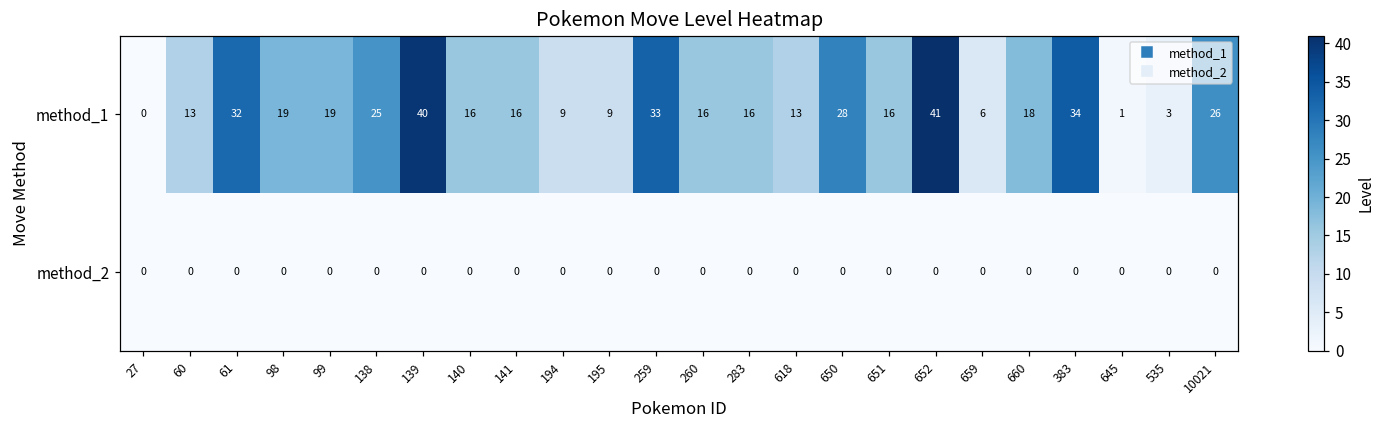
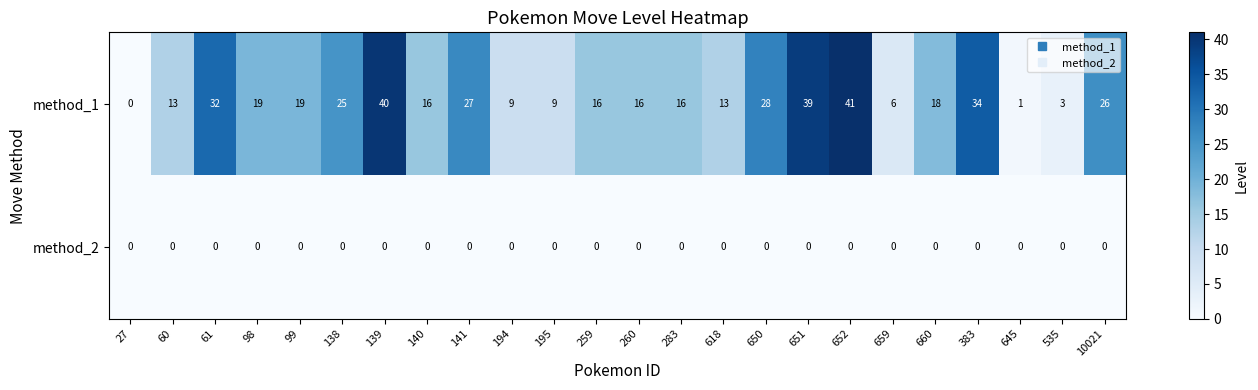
  {
    "method_1": {
      "27": 0,
      "60": 13,
      "61": 32,
      "98": 19,
      "99": 19,
      "138": 25,
      "139": 40,
      "140": 16,
-     "141": 16,
+     "141": 27,
      "194": 9,
      "195": 9,
-     "259": 33,
+     "259": 16,
      "260": 16,
      "283": 16,
      "618": 13,
      "650": 28,
-     "651": 16,
+     "651": 39,
      "652": 41,
      "659": 6,
      "660": 18,
      "383": 34,
      "645": 1,
      "535": 3,
      "10021": 26
    },
    "method_2": {
      "27": 0,
      "60": 0,
      "61": 0,
      "98": 0,
      "99": 0,
      "138": 0,
      "139": 0,
      "140": 0,
      "141": 0,
      "194": 0,
      "195": 0,
      "259": 0,
      "260": 0,
      "283": 0,
      "618": 0,
      "650": 0,
      "651": 0,
      "652": 0,
      "659": 0,
      "660": 0,
      "383": 0,
      "645": 0,
      "535": 0,
      "10021": 0
    }
  }
